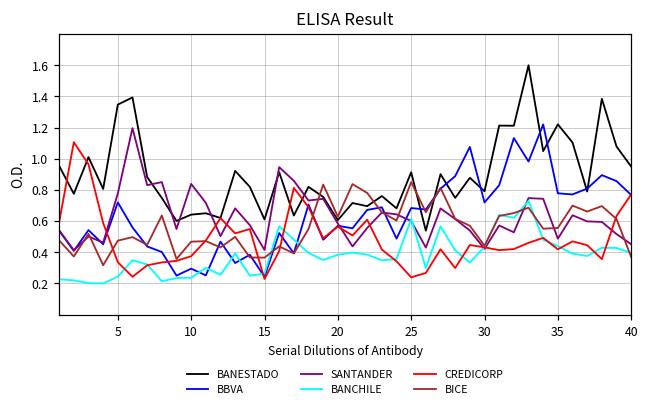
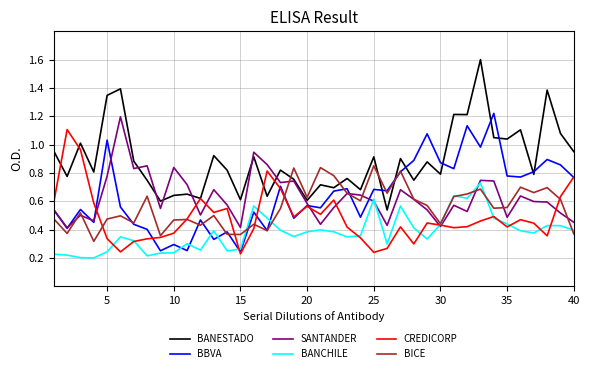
  {
    "BANESTADO": {
      "5": 1.35,
      "10": 0.64,
      "15": 0.61,
      "20": 0.61,
      "25": 0.91,
      "30": 0.79,
-     "35": 1.22,
+     "35": 1.04,
      "40": 0.95
    },
    "BBVA": {
-     "5": 0.72,
+     "5": 1.03,
      "10": 0.29,
      "25": 0.68,
-     "30": 0.72,
+     "30": 0.87,
      "35": 0.78
    },
    "SANTANDER": {
      "5": 0.78,
      "10": 0.84,
      "15": 0.42,
      "35": 0.49,
      "40": 0.45
    },
    "BANCHILE": {
      "5": 0.24,
      "10": 0.24,
      "15": 0.26,
      "20": 0.38,
      "35": 0.44,
      "40": 0.40
    },
    "CREDICORP": {
      "5": 0.34,
      "10": 0.37,
      "25": 0.24,
      "35": 0.42
    },
    "BICE": {
      "5": 0.47,
      "10": 0.47,
      "15": 0.37,
      "20": 0.63,
      "25": 0.85,
      "35": 0.56,
      "40": 0.37
    }
  }
